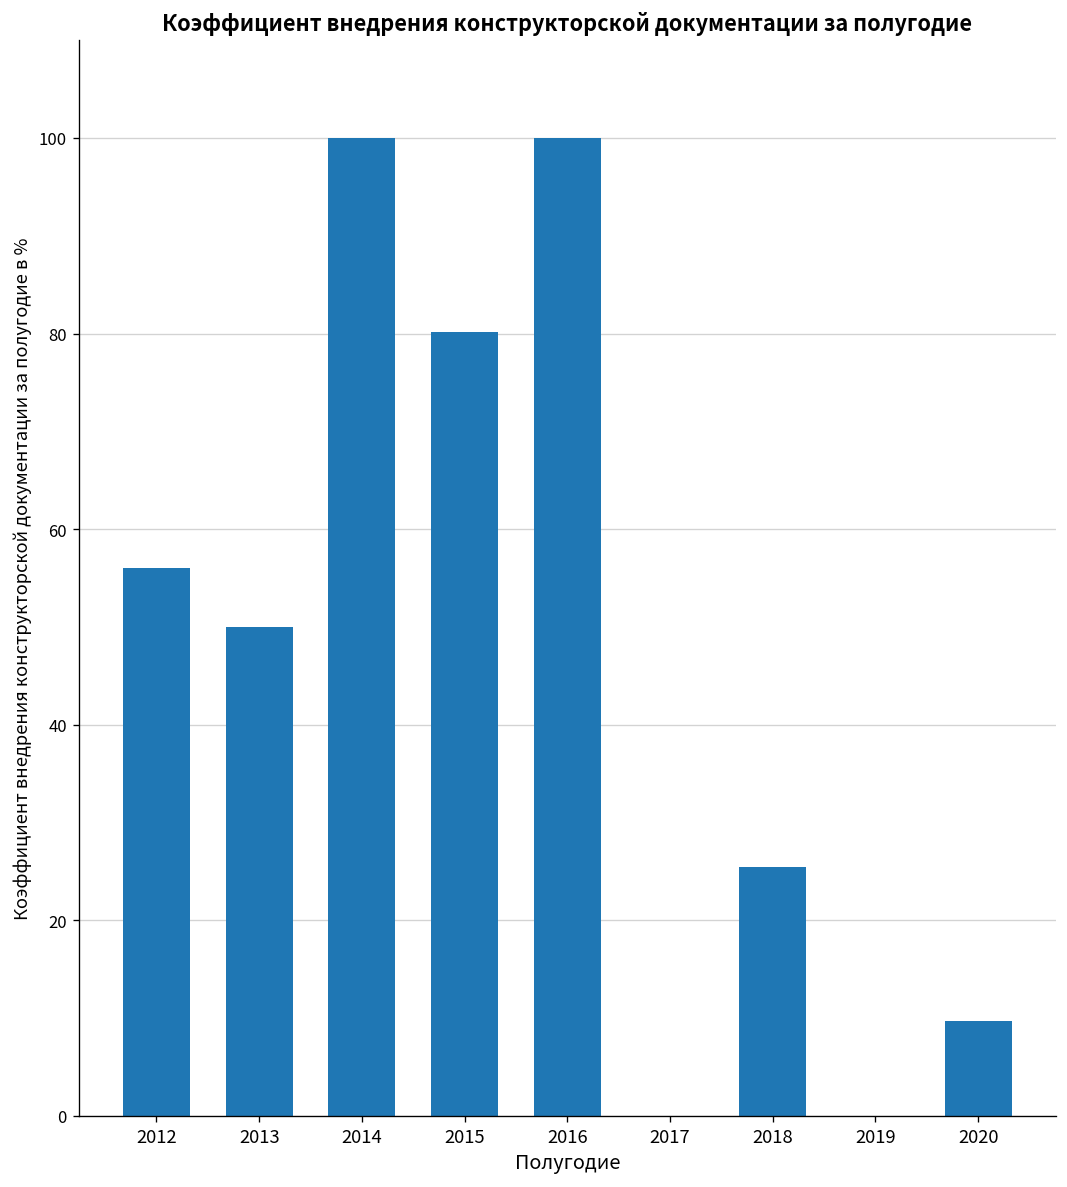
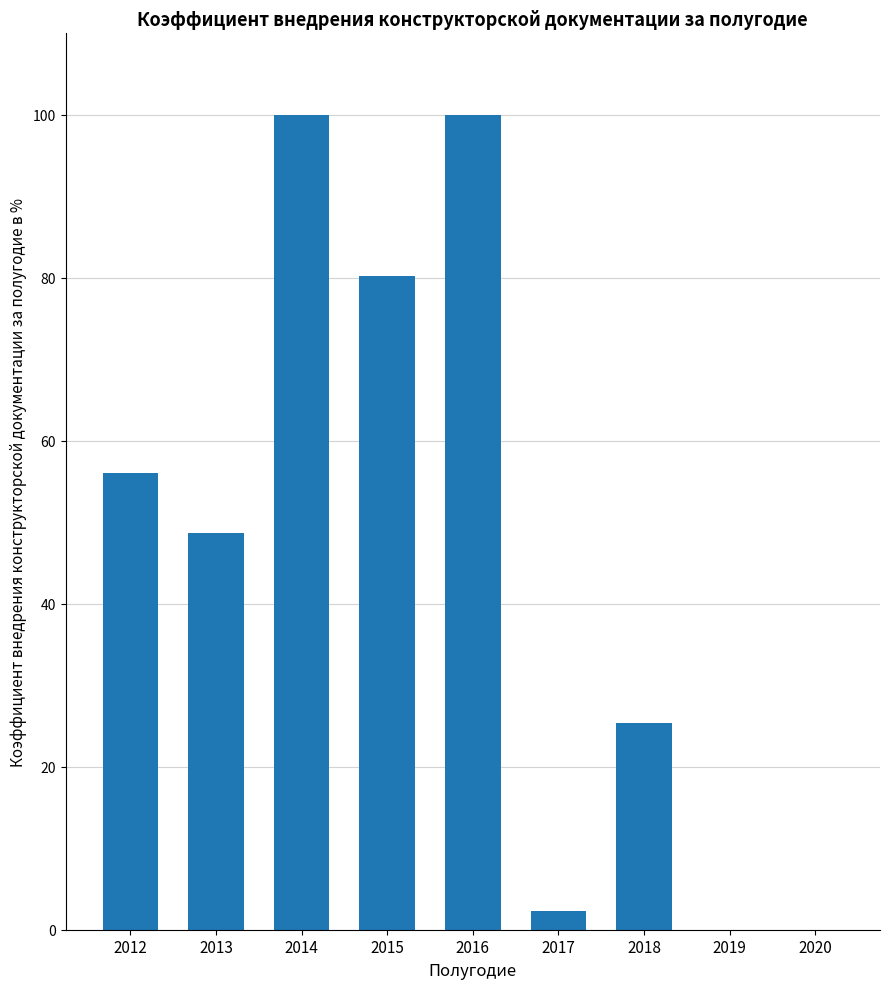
  {
    "2012": 56,
-   "2013": 50,
+   "2013": 49,
    "2014": 100,
    "2015": 80,
    "2016": 100,
-   "2017": 0,
+   "2017": 2,
    "2018": 25,
    "2019": 0,
-   "2020": 10
+   "2020": 0
  }
